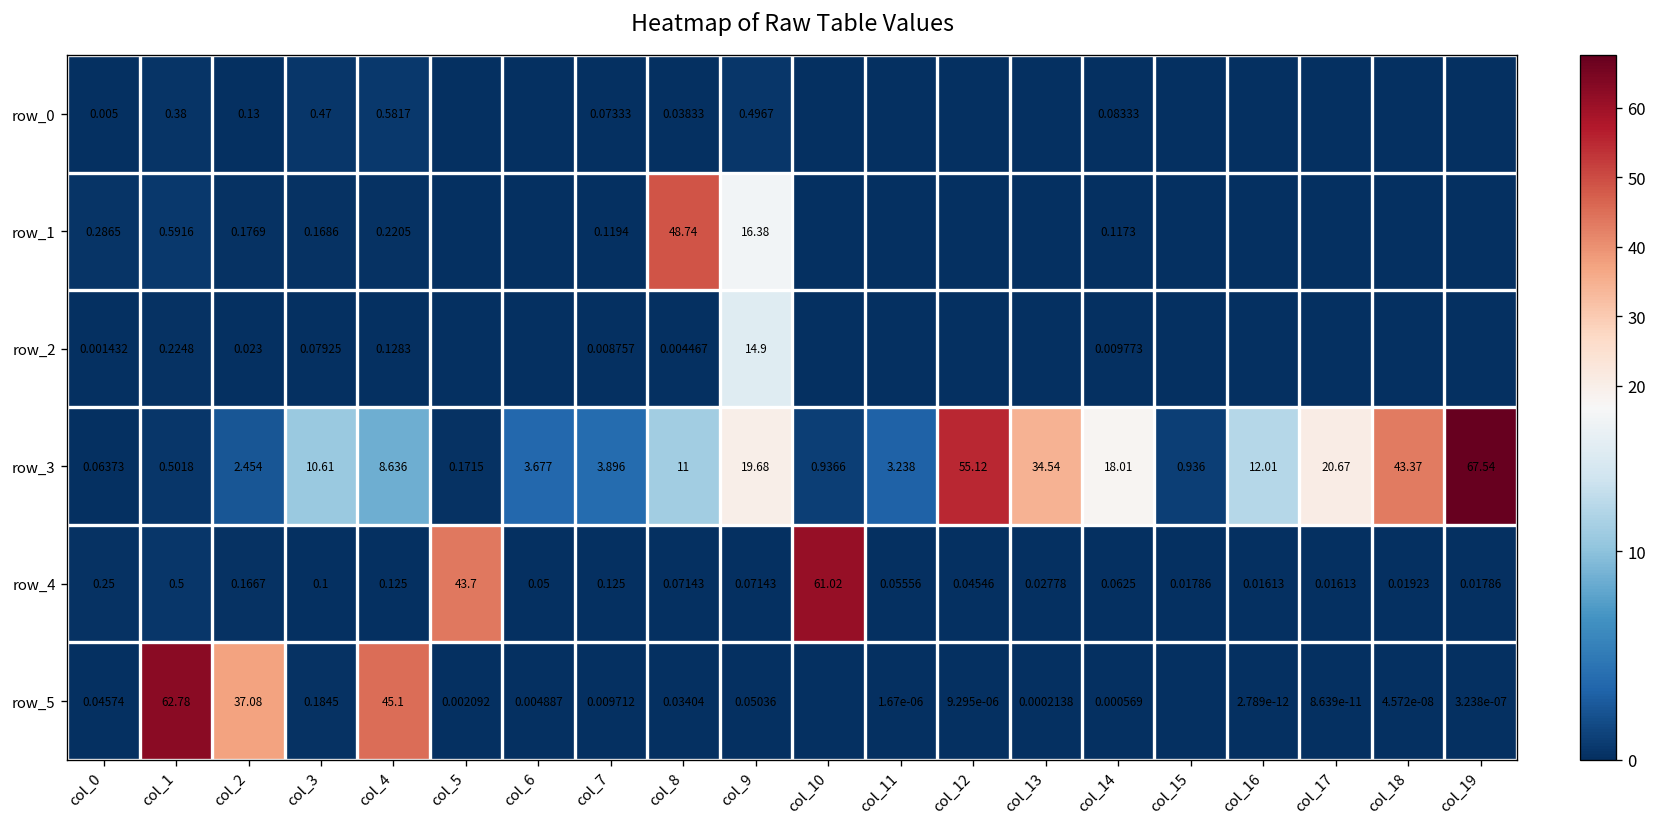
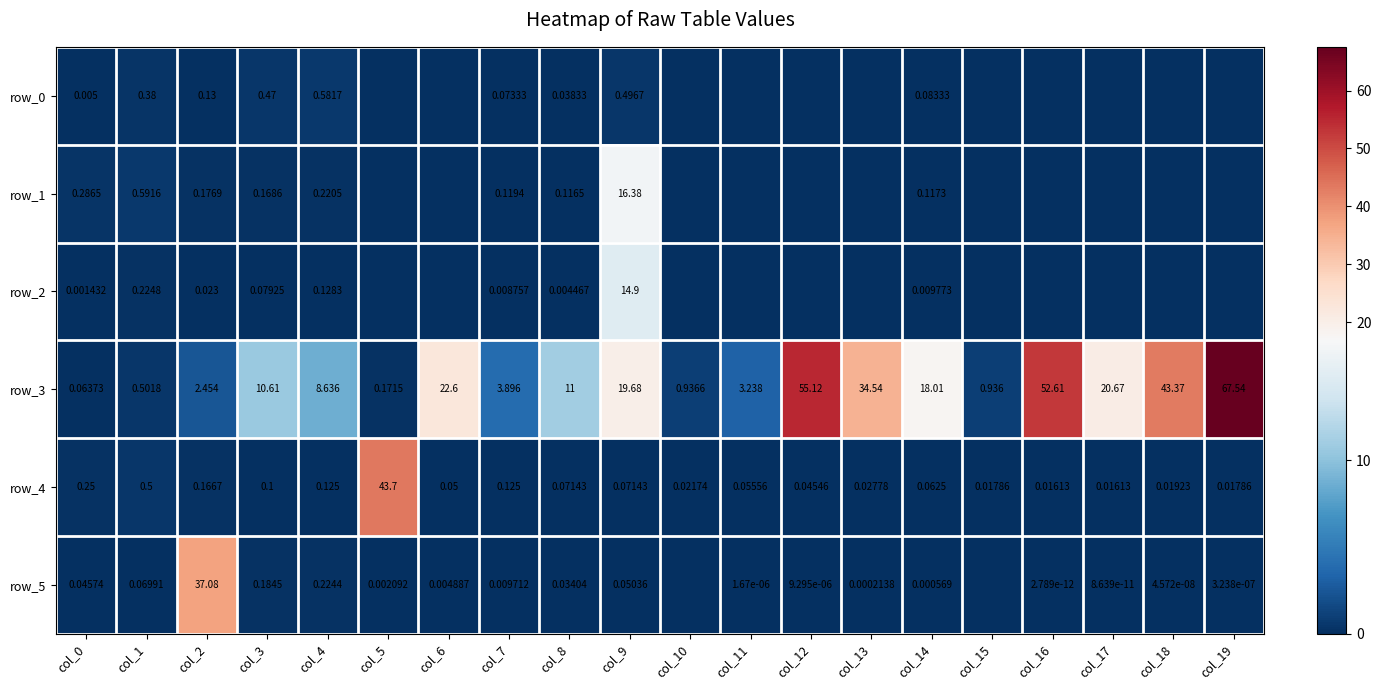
  {
    "row_0": {
      "col_0": "0.005",
      "col_1": "0.38",
      "col_2": "0.13",
      "col_3": "0.47",
      "col_4": "0.5817",
      "col_7": "0.07333",
      "col_8": "0.03833",
      "col_9": "0.4967",
      "col_14": "0.08333"
    },
    "row_1": {
      "col_0": "0.2865",
      "col_1": "0.5916",
      "col_2": "0.1769",
      "col_3": "0.1686",
      "col_4": "0.2205",
      "col_7": "0.1194",
-     "col_8": "48.74",
+     "col_8": "0.1165",
      "col_9": "16.38",
      "col_14": "0.1173"
    },
    "row_2": {
      "col_0": "0.001432",
      "col_1": "0.2248",
      "col_2": "0.023",
      "col_3": "0.07925",
      "col_4": "0.1283",
      "col_7": "0.008757",
      "col_8": "0.004467",
      "col_9": "14.9",
      "col_14": "0.009773"
    },
    "row_3": {
      "col_0": "0.06373",
      "col_1": "0.5018",
      "col_2": "2.454",
      "col_3": "10.61",
      "col_4": "8.636",
      "col_5": "0.1715",
-     "col_6": "3.677",
+     "col_6": "22.6",
      "col_7": "3.896",
      "col_8": "11",
      "col_9": "19.68",
      "col_10": "0.9366",
      "col_11": "3.238",
      "col_12": "55.12",
      "col_13": "34.54",
      "col_14": "18.01",
      "col_15": "0.936",
-     "col_16": "12.01",
+     "col_16": "52.61",
      "col_17": "20.67",
      "col_18": "43.37",
      "col_19": "67.54"
    },
    "row_4": {
      "col_0": "0.25",
      "col_1": "0.5",
      "col_2": "0.1667",
      "col_3": "0.1",
      "col_4": "0.125",
      "col_5": "43.7",
      "col_6": "0.05",
      "col_7": "0.125",
      "col_8": "0.07143",
      "col_9": "0.07143",
-     "col_10": "61.02",
+     "col_10": "0.02174",
      "col_11": "0.05556",
      "col_12": "0.04546",
      "col_13": "0.02778",
      "col_14": "0.0625",
      "col_15": "0.01786",
      "col_16": "0.01613",
      "col_17": "0.01613",
      "col_18": "0.01923",
      "col_19": "0.01786"
    },
    "row_5": {
      "col_0": "0.04574",
-     "col_1": "62.78",
+     "col_1": "0.06991",
      "col_2": "37.08",
      "col_3": "0.1845",
-     "col_4": "45.1",
+     "col_4": "0.2244",
      "col_5": "0.002092",
      "col_6": "0.004887",
      "col_7": "0.009712",
      "col_8": "0.03404",
      "col_9": "0.05036",
      "col_11": "1.67e-06",
      "col_12": "9.295e-06",
      "col_13": "0.0002138",
      "col_14": "0.000569",
      "col_16": "2.789e-12",
      "col_17": "8.639e-11",
      "col_18": "4.572e-08",
      "col_19": "3.238e-07"
    }
  }
